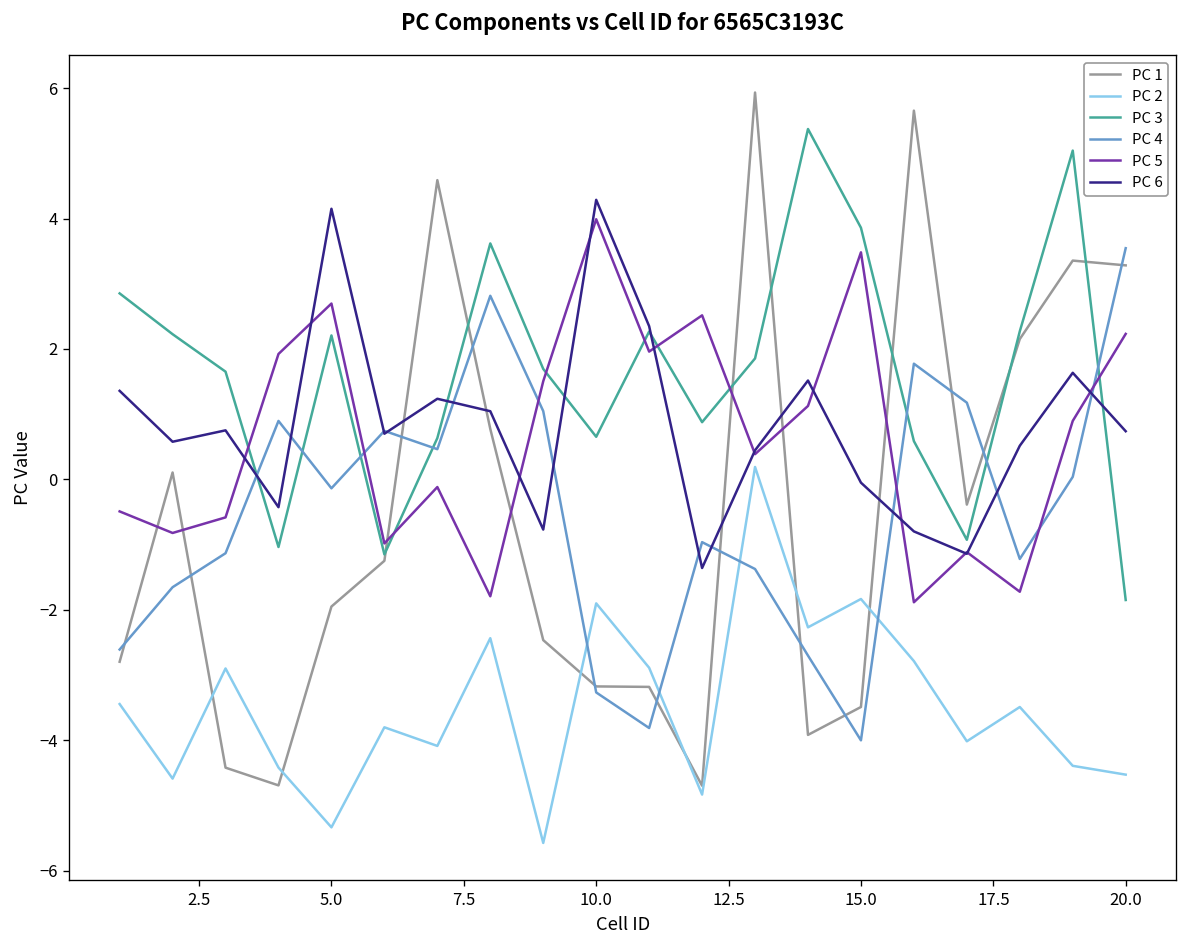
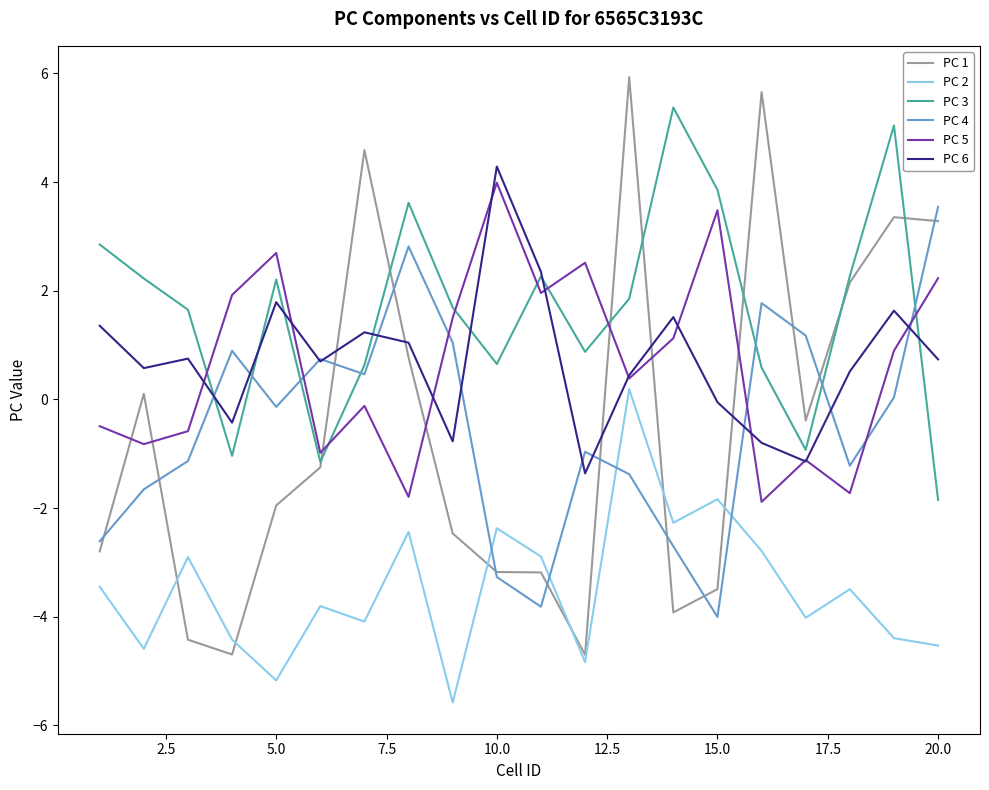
  {
    "PC 1": {
      "5.0": -2.0,
      "10.0": -3.2,
      "15.0": -3.5,
      "20.0": 3.3
    },
    "PC 2": {
-     "5.0": -5.3,
-     "10.0": -1.9,
+     "5.0": -5.2,
+     "10.0": -2.4,
      "15.0": -1.8,
      "20.0": -4.5
    },
    "PC 3": {
      "5.0": 2.2,
      "10.0": 0.7,
      "15.0": 3.9,
      "20.0": -1.9
    },
    "PC 4": {
      "5.0": -0.1,
      "10.0": -3.3,
      "15.0": -4.0,
      "20.0": 3.5
    },
    "PC 5": {
      "5.0": 2.7,
      "10.0": 4.0,
      "15.0": 3.5,
      "20.0": 2.2
    },
    "PC 6": {
-     "5.0": 4.1,
+     "5.0": 1.8,
      "10.0": 4.3,
      "15.0": -0.1,
      "20.0": 0.7
    }
  }
